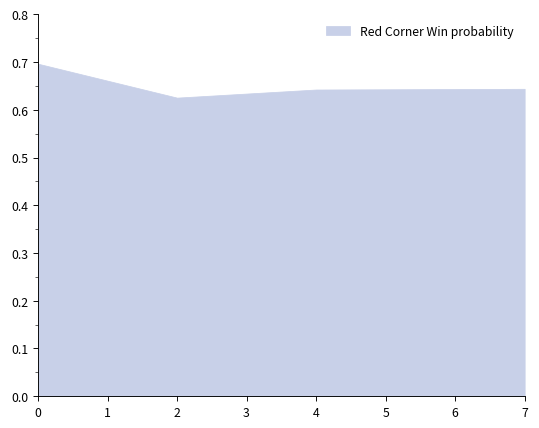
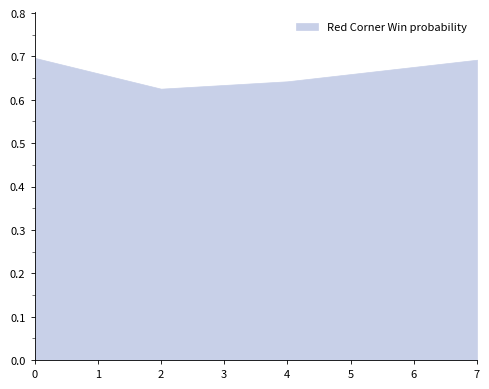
  {
    "0": 0.70,
    "2": 0.63,
    "4": 0.64,
-   "7": 0.64
+   "7": 0.69
  }
